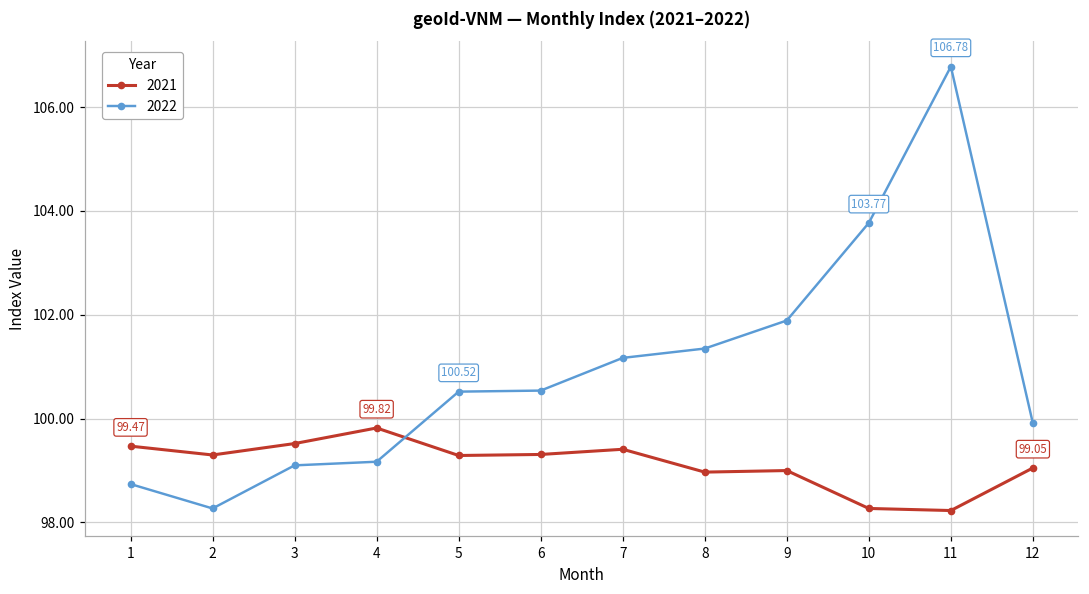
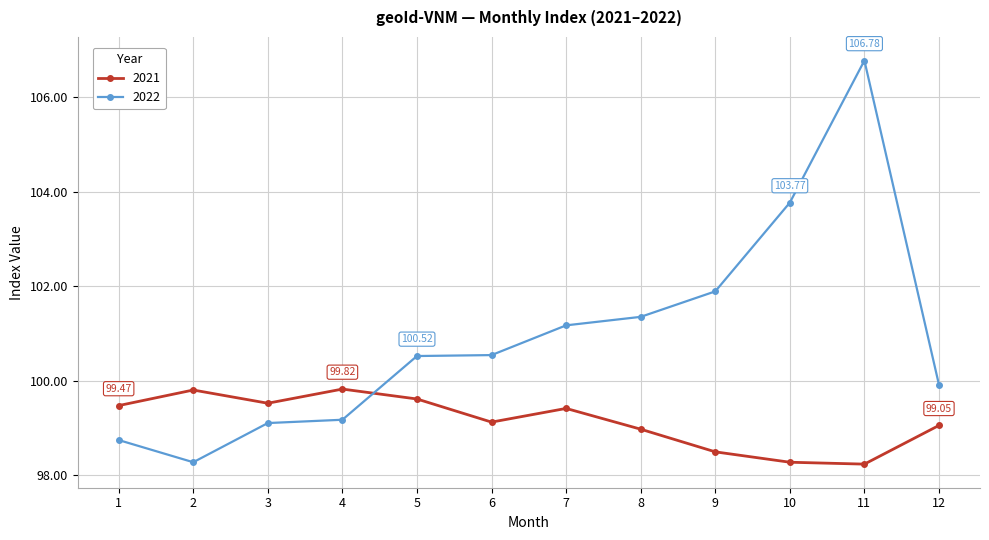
  {
    "2021": {
-     "2": 99.3,
+     "2": 99.8,
      "3": 99.5,
-     "5": 99.3,
-     "6": 99.3,
+     "5": 99.6,
+     "6": 99.1,
      "7": 99.4,
      "8": 99.0,
-     "9": 99.0,
+     "9": 98.5,
      "10": 98.3,
      "11": 98.2
    },
    "2022": {
      "1": 98.7,
      "2": 98.3,
      "3": 99.1,
      "4": 99.2,
      "6": 100.5,
      "7": 101.2,
      "8": 101.4,
      "9": 101.9,
      "12": 99.9
    }
  }
